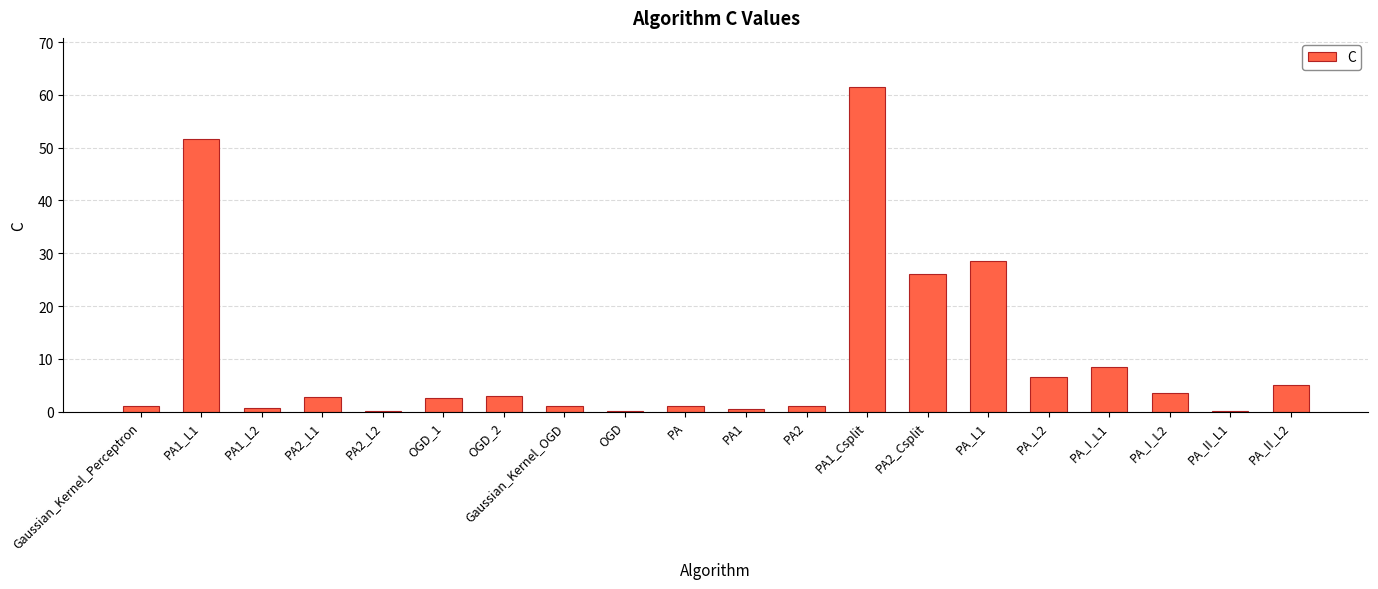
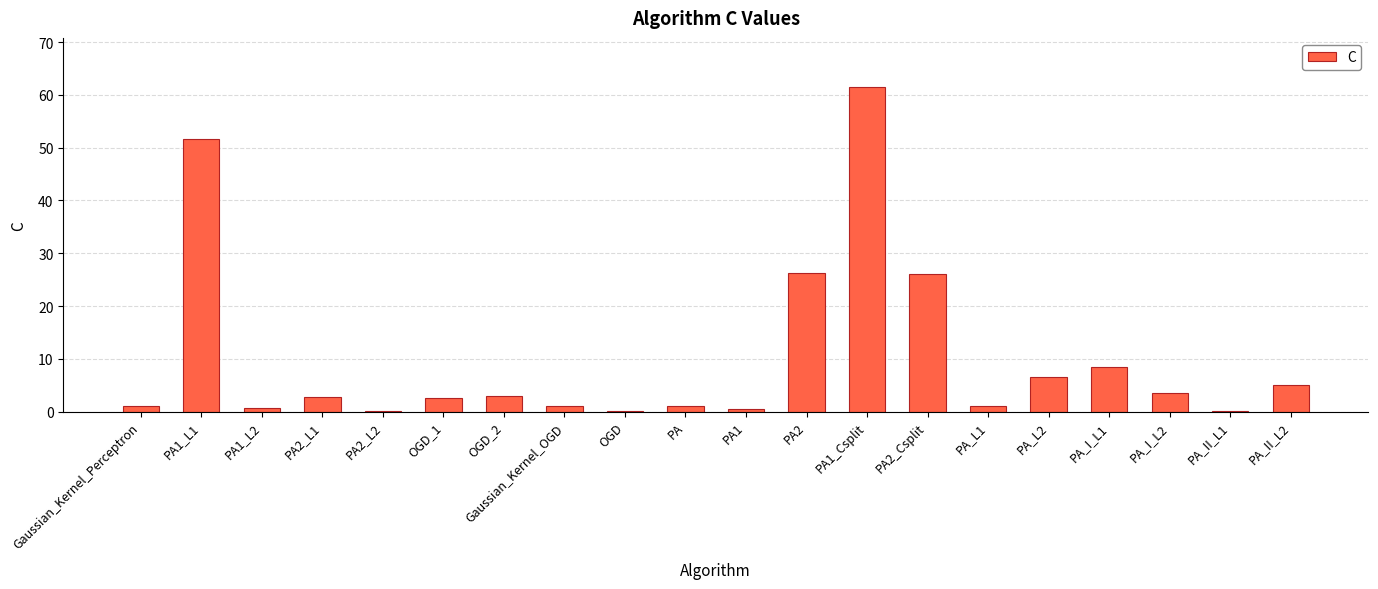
  {
    "Gaussian_Kernel_Perceptron": 1,
    "PA1_L1": 52,
    "PA1_L2": 1,
    "PA2_L1": 3,
    "OGD_1": 3,
    "OGD_2": 3,
    "Gaussian_Kernel_OGD": 1,
    "PA": 1,
    "PA1": 1,
-   "PA2": 1,
+   "PA2": 26,
    "PA1_Csplit": 62,
    "PA2_Csplit": 26,
-   "PA_L1": 29,
+   "PA_L1": 1,
    "PA_L2": 7,
    "PA_I_L1": 8,
    "PA_I_L2": 3,
    "PA_II_L2": 5
  }
